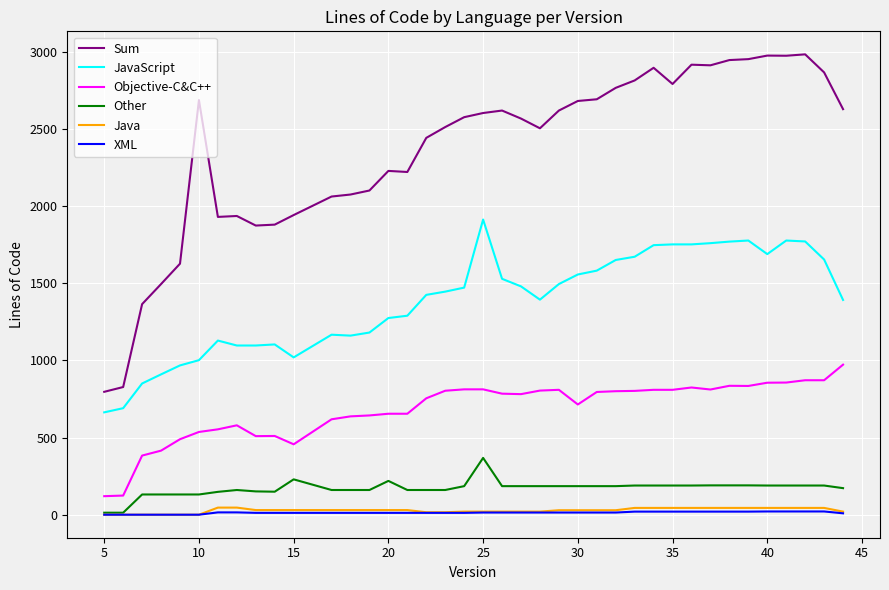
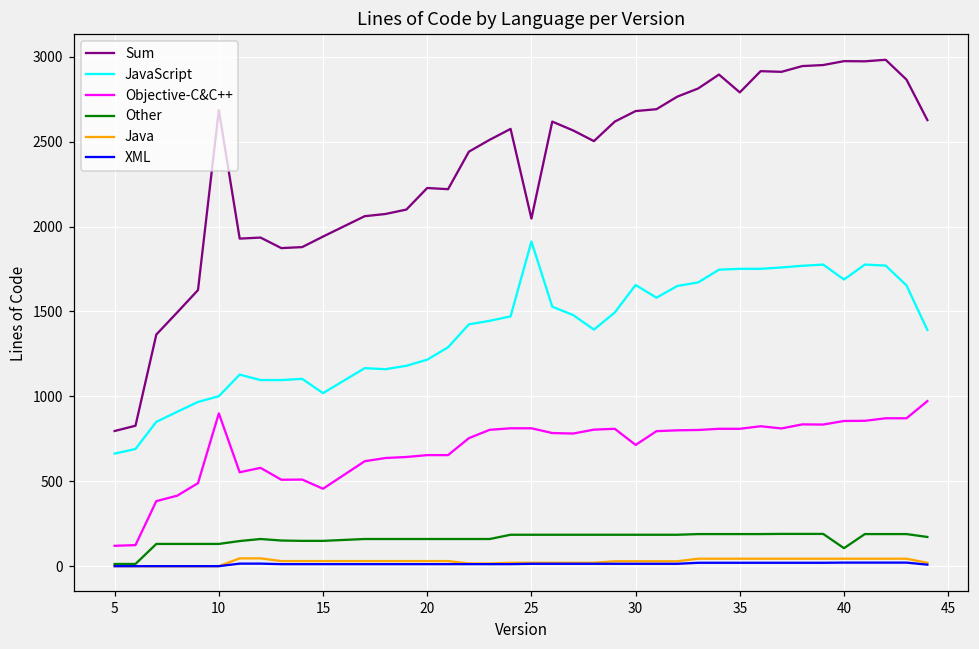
  {
    "Sum": {
      "5": 800,
      "15": 1940,
      "20": 2230,
-     "25": 2600,
+     "25": 2050,
      "30": 2680,
      "35": 2790,
      "40": 2970
    },
    "JavaScript": {
      "5": 660,
      "10": 1000,
      "15": 1020,
-     "20": 1270,
+     "20": 1220,
      "25": 1910,
-     "30": 1560,
+     "30": 1660,
      "35": 1750,
      "40": 1690
    },
    "Objective-C&C++": {
      "5": 120,
-     "10": 540,
+     "10": 900,
      "15": 460,
      "20": 650,
      "25": 810,
      "30": 710,
      "35": 810,
      "40": 860
    },
    "Other": {
      "10": 130,
-     "15": 230,
-     "20": 220,
-     "25": 370,
+     "15": 150,
+     "20": 160,
+     "25": 190,
      "30": 190,
      "35": 190,
-     "40": 190
+     "40": 110
    },
    "Java": {
      "15": 30,
      "20": 30,
      "35": 40,
      "40": 40
    },
    "XML": {
      "15": 10,
      "20": 10,
      "35": 20,
      "40": 20
    }
  }
